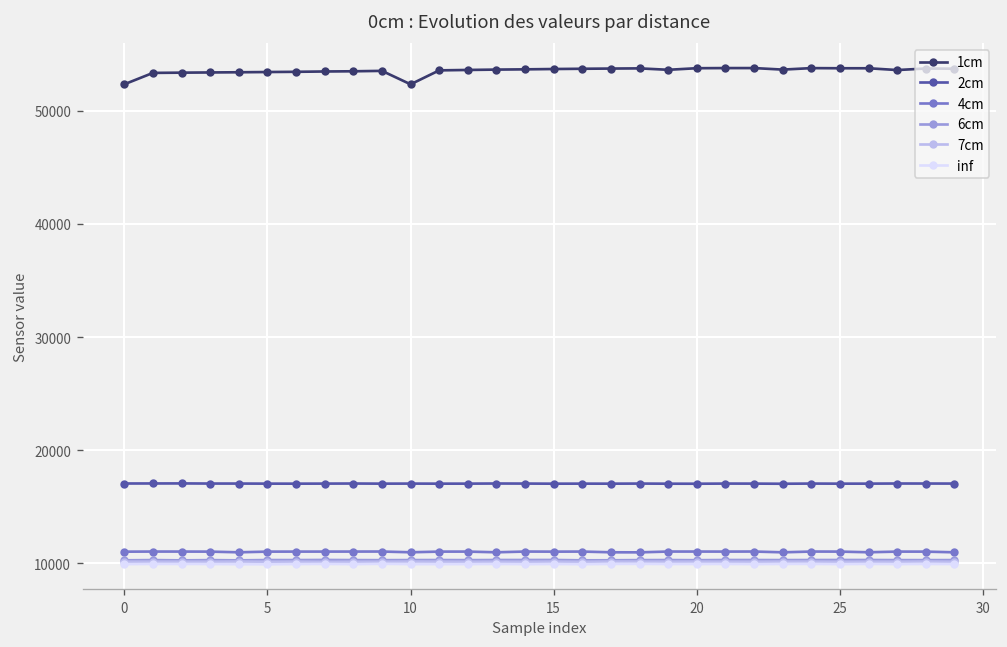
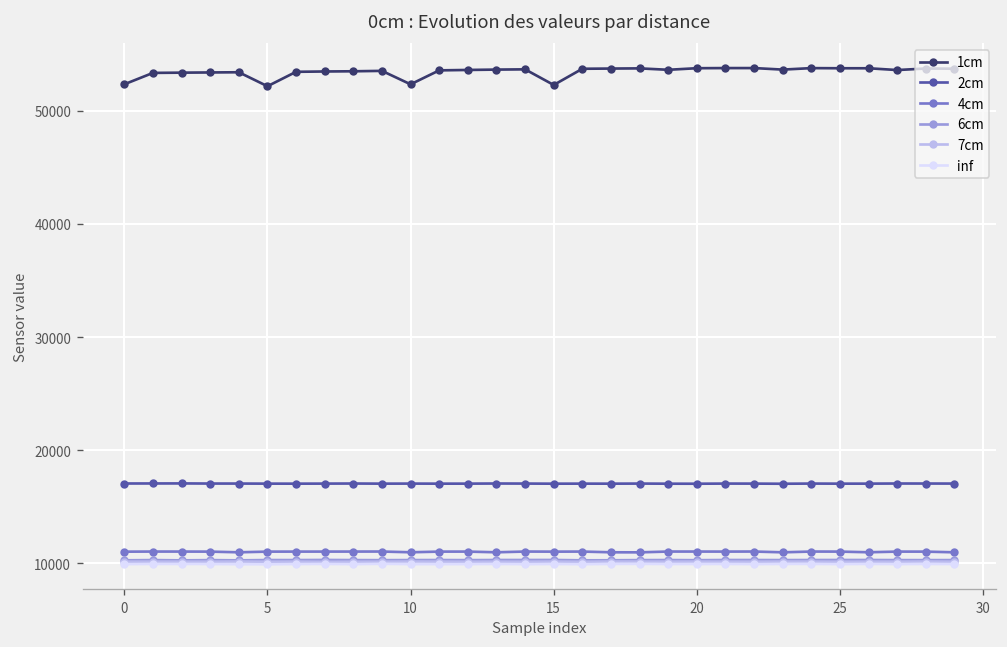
  {
    "1cm": {
      "0": 52000,
-     "5": 53000,
+     "5": 52000,
      "10": 52000,
-     "15": 54000,
+     "15": 52000,
      "20": 54000,
      "25": 54000
    }
  }
